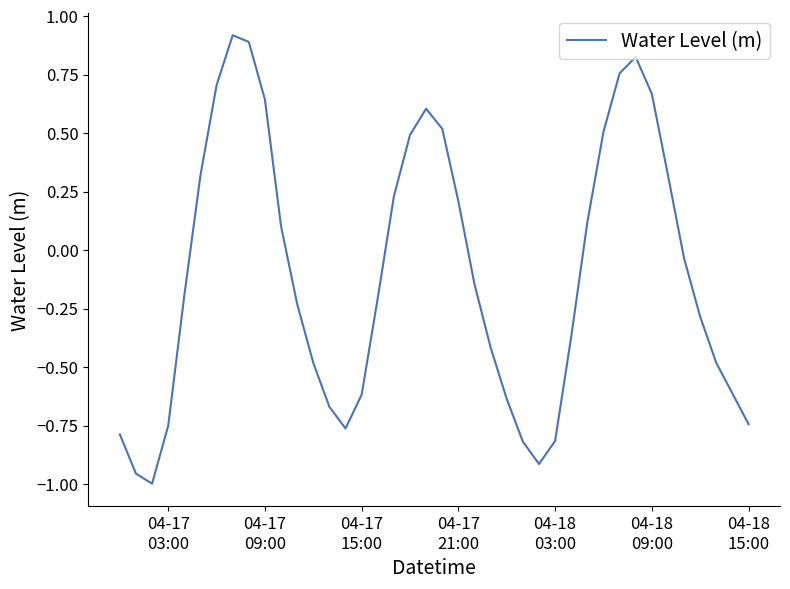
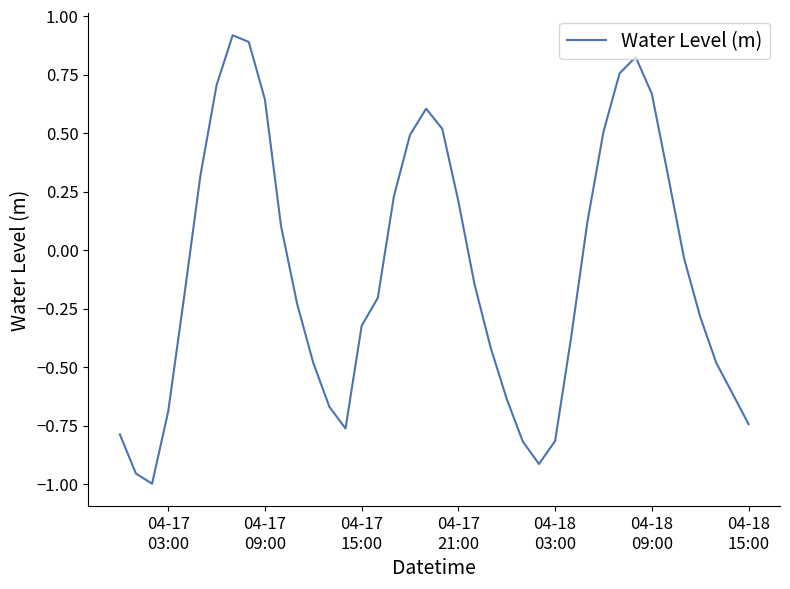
  {
-   "04-17 03:00": -0.75,
+   "04-17 03:00": -0.69,
    "04-17 09:00": 0.64,
-   "04-17 15:00": -0.62,
+   "04-17 15:00": -0.32,
    "04-17 21:00": 0.21,
    "04-18 03:00": -0.82,
    "04-18 09:00": 0.67,
    "04-18 15:00": -0.74
  }
